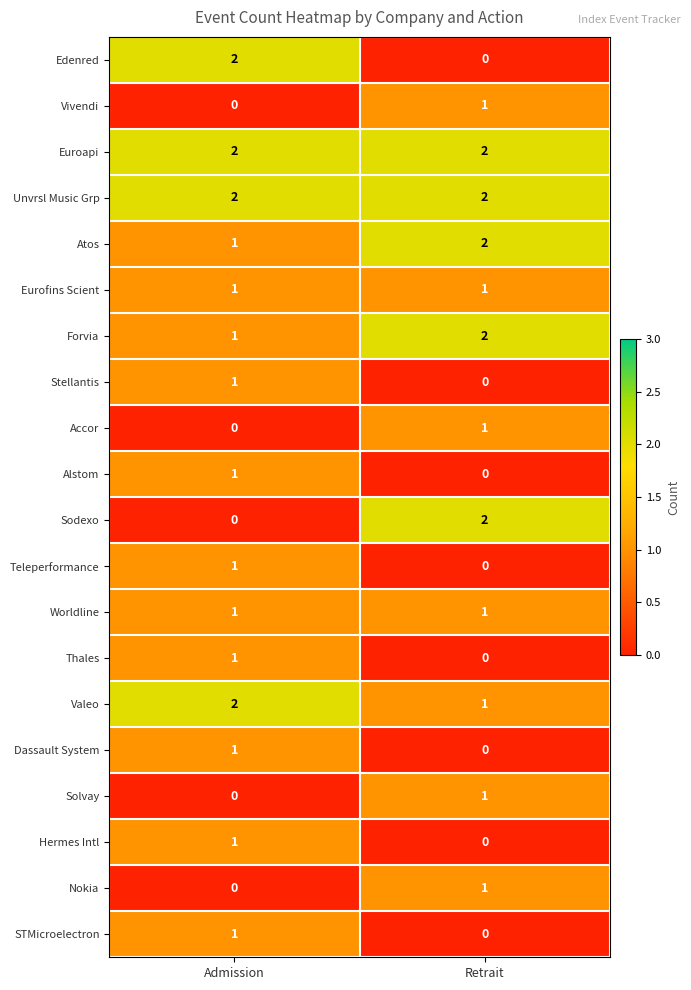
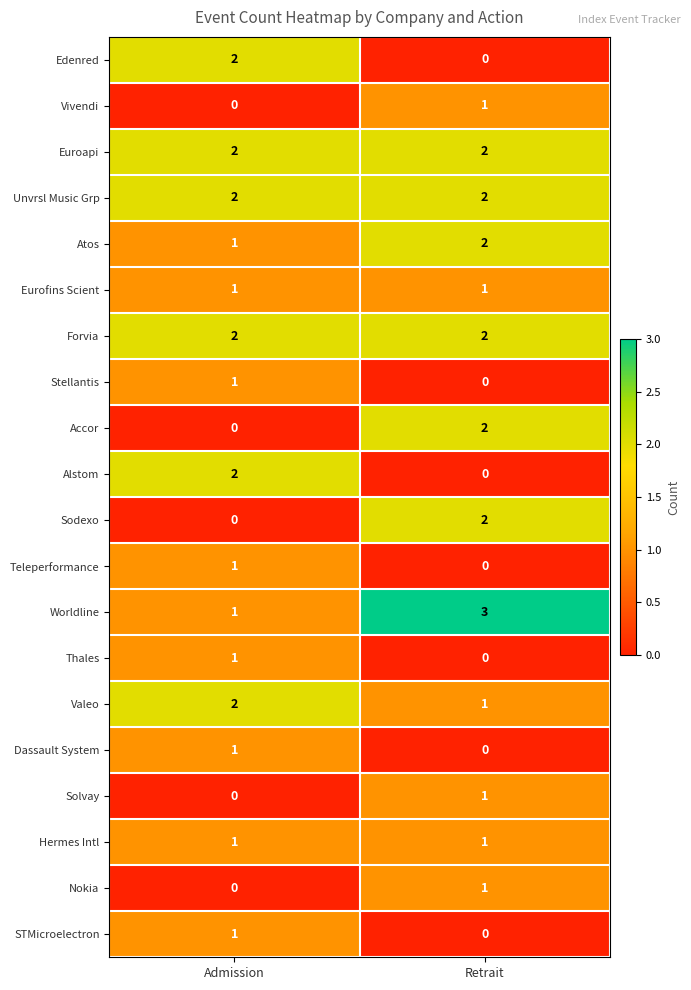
  {
    "Edenred": {
      "Admission": 2,
      "Retrait": 0
    },
    "Vivendi": {
      "Admission": 0,
      "Retrait": 1
    },
    "Euroapi": {
      "Admission": 2,
      "Retrait": 2
    },
    "Unvrsl Music Grp": {
      "Admission": 2,
      "Retrait": 2
    },
    "Atos": {
      "Admission": 1,
      "Retrait": 2
    },
    "Eurofins Scient": {
      "Admission": 1,
      "Retrait": 1
    },
    "Forvia": {
-     "Admission": 1,
+     "Admission": 2,
      "Retrait": 2
    },
    "Stellantis": {
      "Admission": 1,
      "Retrait": 0
    },
    "Accor": {
      "Admission": 0,
-     "Retrait": 1
+     "Retrait": 2
    },
    "Alstom": {
-     "Admission": 1,
+     "Admission": 2,
      "Retrait": 0
    },
    "Sodexo": {
      "Admission": 0,
      "Retrait": 2
    },
    "Teleperformance": {
      "Admission": 1,
      "Retrait": 0
    },
    "Worldline": {
      "Admission": 1,
-     "Retrait": 1
+     "Retrait": 3
    },
    "Thales": {
      "Admission": 1,
      "Retrait": 0
    },
    "Valeo": {
      "Admission": 2,
      "Retrait": 1
    },
    "Dassault System": {
      "Admission": 1,
      "Retrait": 0
    },
    "Solvay": {
      "Admission": 0,
      "Retrait": 1
    },
    "Hermes Intl": {
      "Admission": 1,
-     "Retrait": 0
+     "Retrait": 1
    },
    "Nokia": {
      "Admission": 0,
      "Retrait": 1
    },
    "STMicroelectron": {
      "Admission": 1,
      "Retrait": 0
    }
  }
